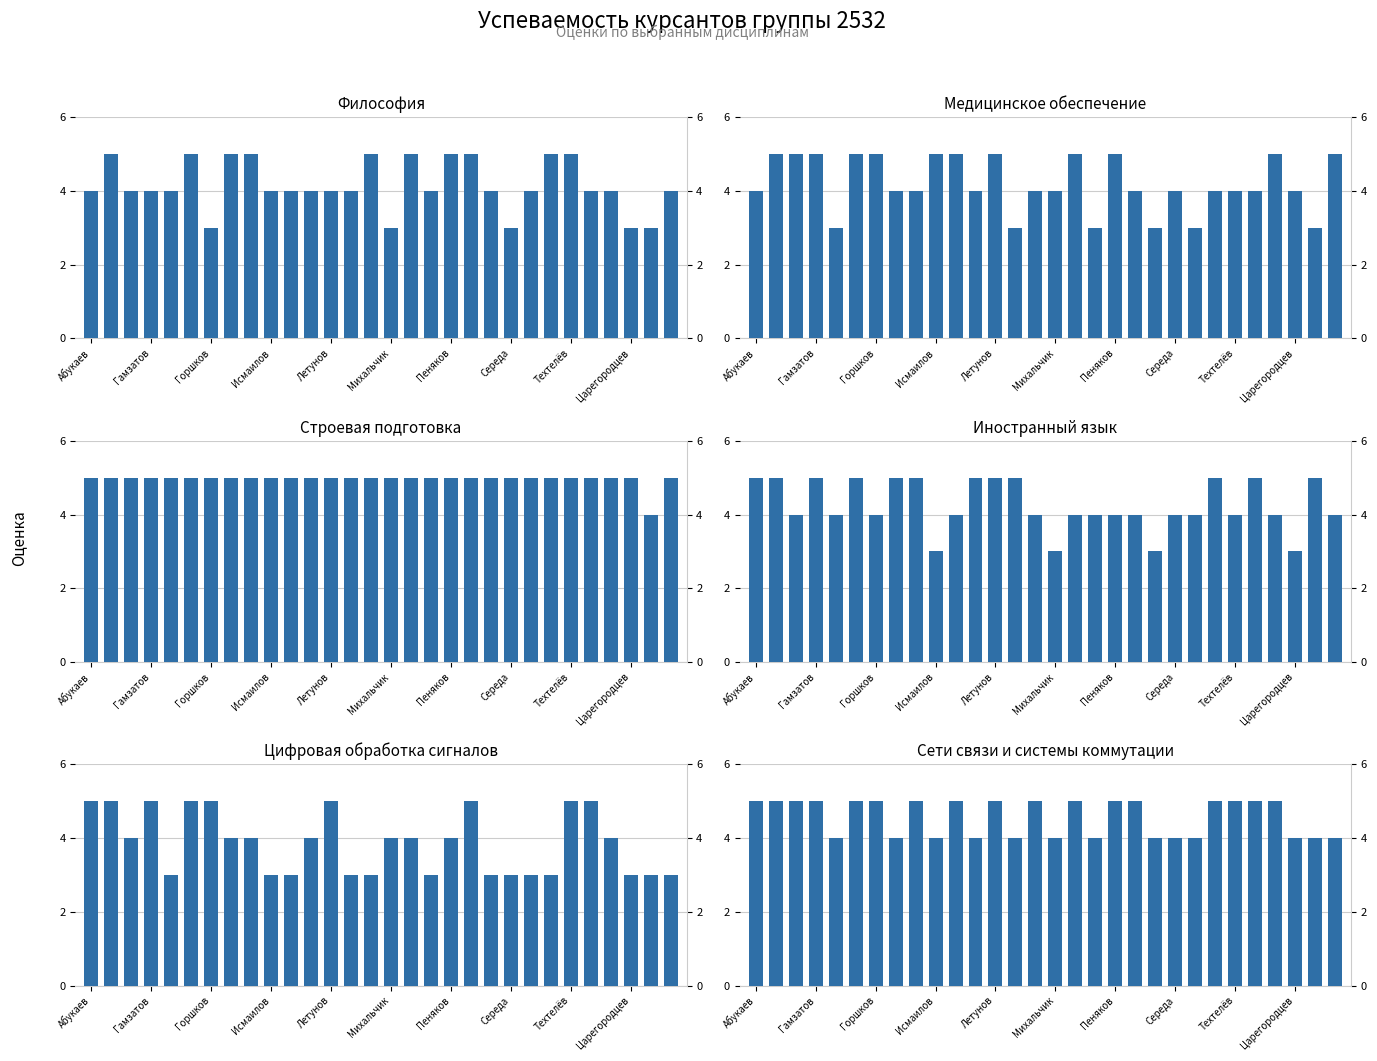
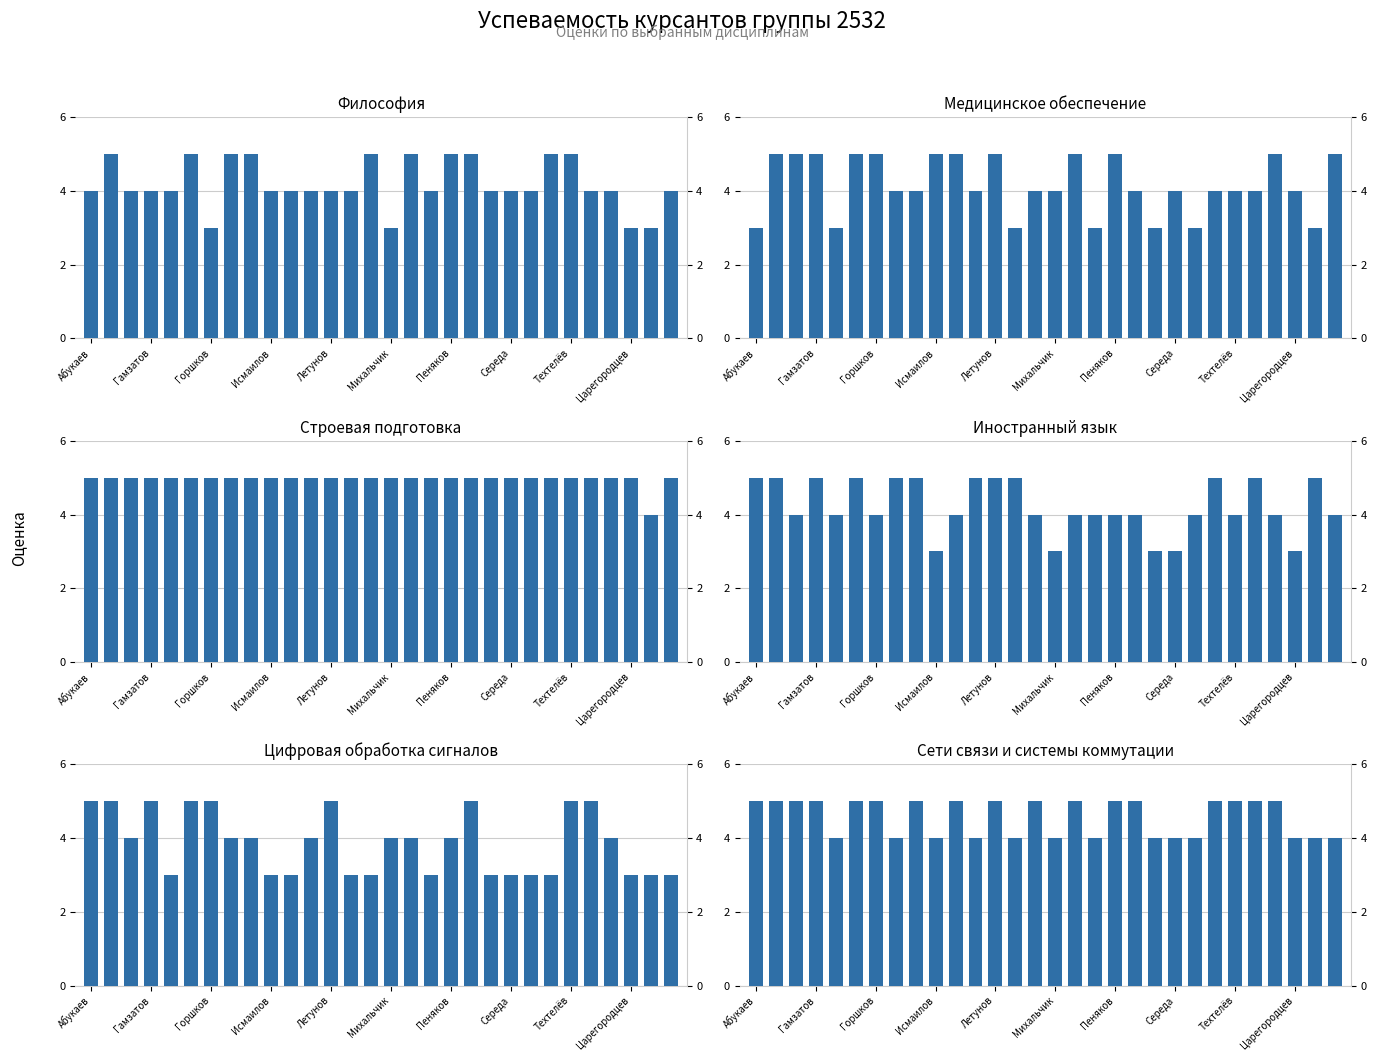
  {
    "Философия": {
      "Абукаев": 4,
      "Гамзатов": 4,
      "Горшков": 3,
      "Исмаилов": 4,
      "Летунов": 4,
      "Михальчик": 3,
      "Пеняков": 5,
-     "Середа": 3,
+     "Середа": 4,
      "Техтелёв": 5,
      "Царегородцев": 3
    },
    "Медицинское обеспечение": {
-     "Абукаев": 4,
+     "Абукаев": 3,
      "Гамзатов": 5,
      "Горшков": 5,
      "Исмаилов": 5,
      "Летунов": 5,
      "Михальчик": 4,
      "Пеняков": 5,
      "Середа": 4,
      "Техтелёв": 4,
      "Царегородцев": 4
    },
    "Строевая подготовка": {
      "Абукаев": 5.0,
      "Гамзатов": 5.0,
      "Горшков": 5.0,
      "Исмаилов": 5.0,
      "Летунов": 5.0,
      "Михальчик": 5.0,
      "Пеняков": 5.0,
      "Середа": 5.0,
      "Техтелёв": 5.0,
      "Царегородцев": 5.0
    },
    "Иностранный язык": {
      "Абукаев": 5,
      "Гамзатов": 5,
      "Горшков": 4,
      "Исмаилов": 3,
      "Летунов": 5,
      "Михальчик": 3,
      "Пеняков": 4,
-     "Середа": 4,
+     "Середа": 3,
      "Техтелёв": 4,
      "Царегородцев": 3
    },
    "Цифровая обработка сигналов": {
      "Абукаев": 5.0,
      "Гамзатов": 5.0,
      "Горшков": 5.0,
      "Исмаилов": 3.0,
      "Летунов": 5.0,
      "Михальчик": 4.0,
      "Пеняков": 4.0,
      "Середа": 3.0,
      "Техтелёв": 5.0,
      "Царегородцев": 3.0
    },
    "Сети связи и системы коммутации": {
      "Абукаев": 5.0,
      "Гамзатов": 5.0,
      "Горшков": 5.0,
      "Исмаилов": 4.0,
      "Летунов": 5.0,
      "Михальчик": 4.0,
      "Пеняков": 5.0,
      "Середа": 4.0,
      "Техтелёв": 5.0,
      "Царегородцев": 4.0
    }
  }
